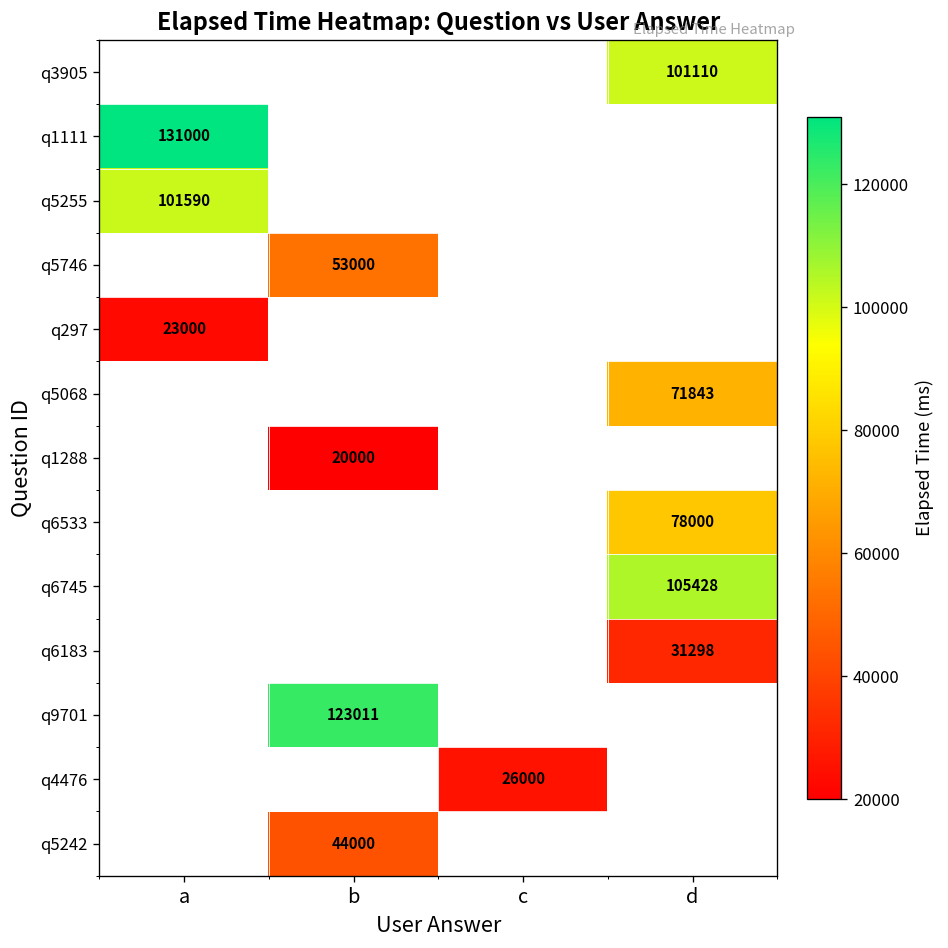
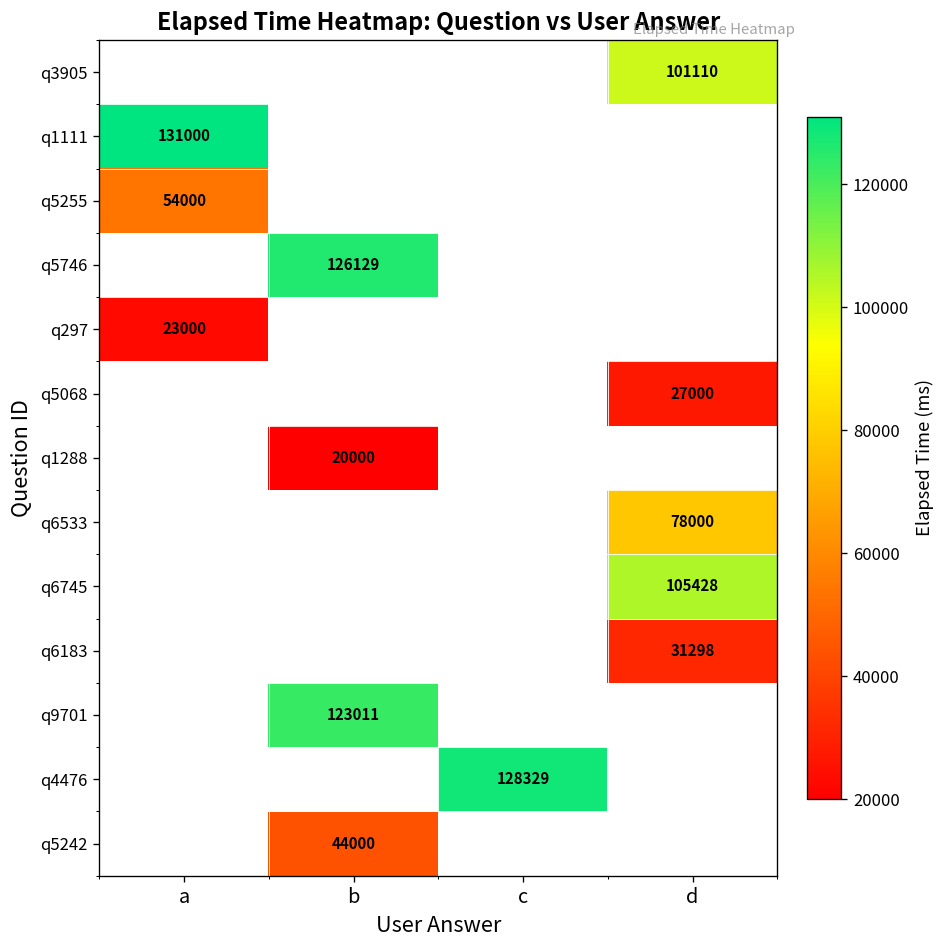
  {
    "q3905": {
      "d": 101110
    },
    "q1111": {
      "a": 131000
    },
    "q5255": {
-     "a": 101590
+     "a": 54000
    },
    "q5746": {
-     "b": 53000
+     "b": 126129
    },
    "q297": {
      "a": 23000
    },
    "q5068": {
-     "d": 71843
+     "d": 27000
    },
    "q1288": {
      "b": 20000
    },
    "q6533": {
      "d": 78000
    },
    "q6745": {
      "d": 105428
    },
    "q6183": {
      "d": 31298
    },
    "q9701": {
      "b": 123011
    },
    "q4476": {
-     "c": 26000
+     "c": 128329
    },
    "q5242": {
      "b": 44000
    }
  }
